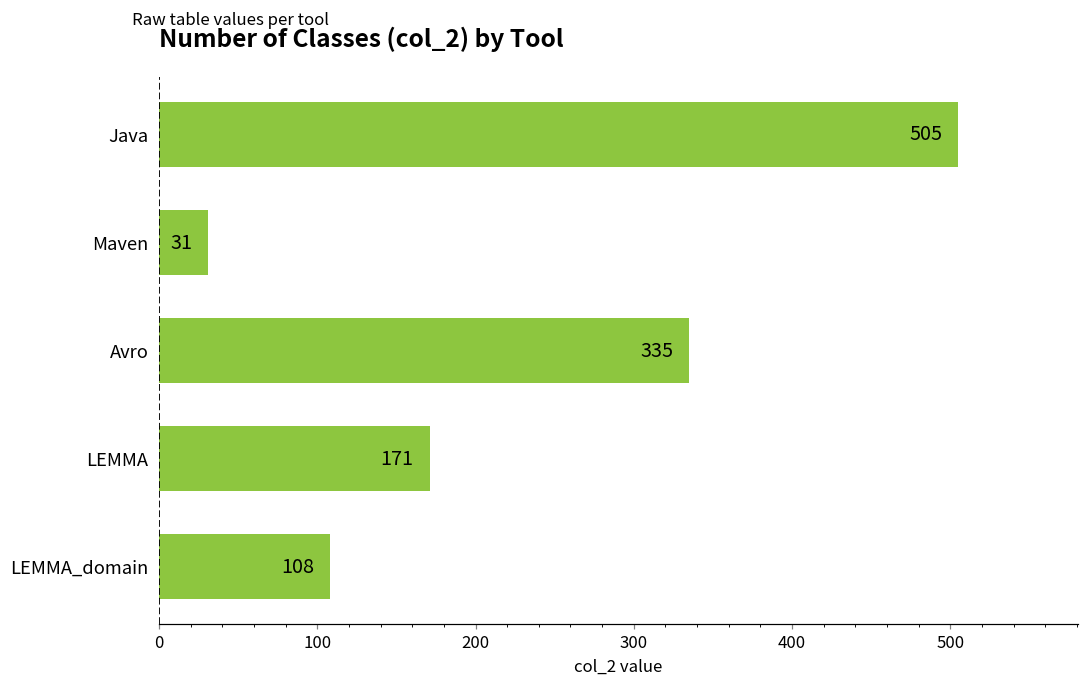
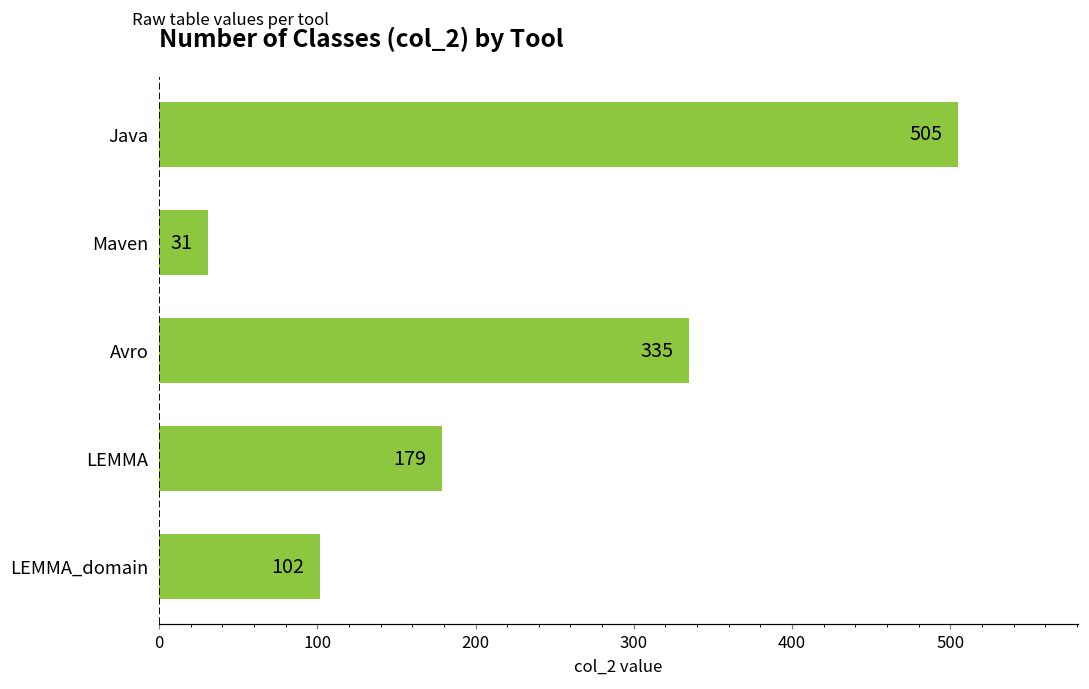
  {
    "Java": 505,
    "Maven": 31,
    "Avro": 335,
-   "LEMMA": 171,
-   "LEMMA_domain": 108
+   "LEMMA": 179,
+   "LEMMA_domain": 102
  }
